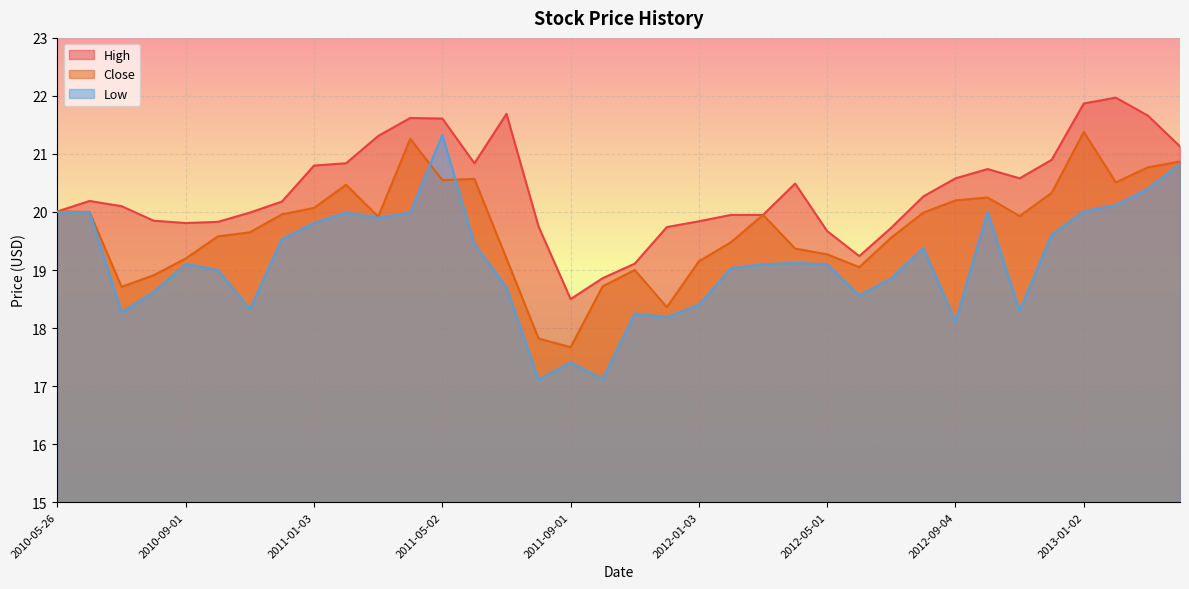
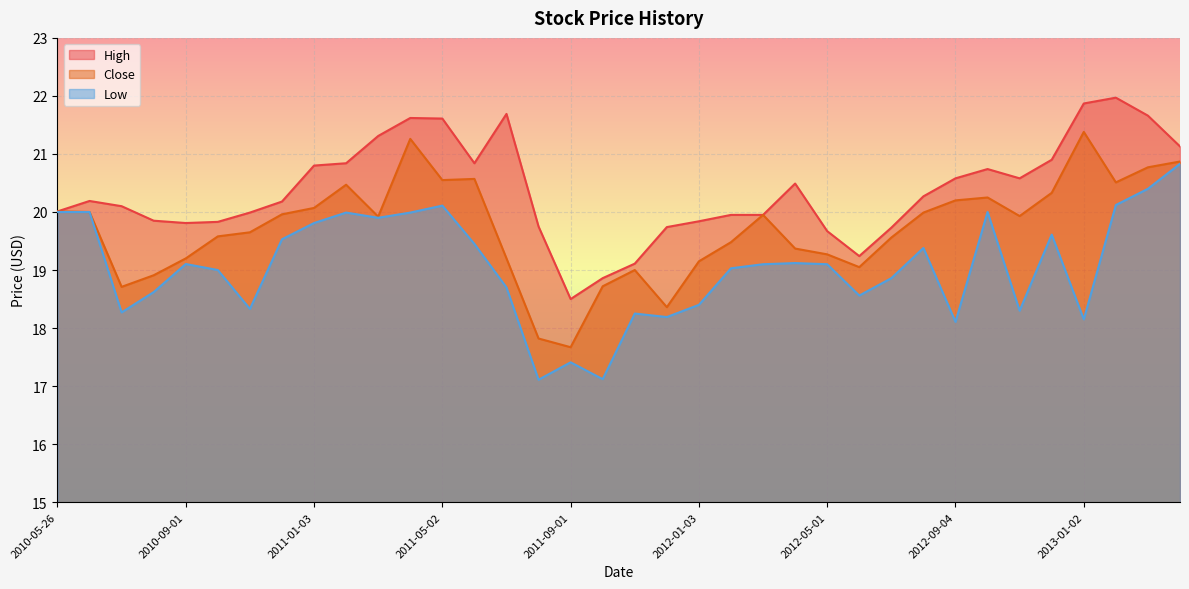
  {
    "Low": {
      "2010-09-01": 19.1,
      "2011-01-03": 19.8,
-     "2011-05-02": 21.3,
+     "2011-05-02": 20.1,
      "2011-09-01": 17.4,
      "2012-01-03": 18.4,
      "2012-05-01": 19.1,
      "2012-09-04": 18.1,
-     "2013-01-02": 20.0
+     "2013-01-02": 18.2
    }
  }
